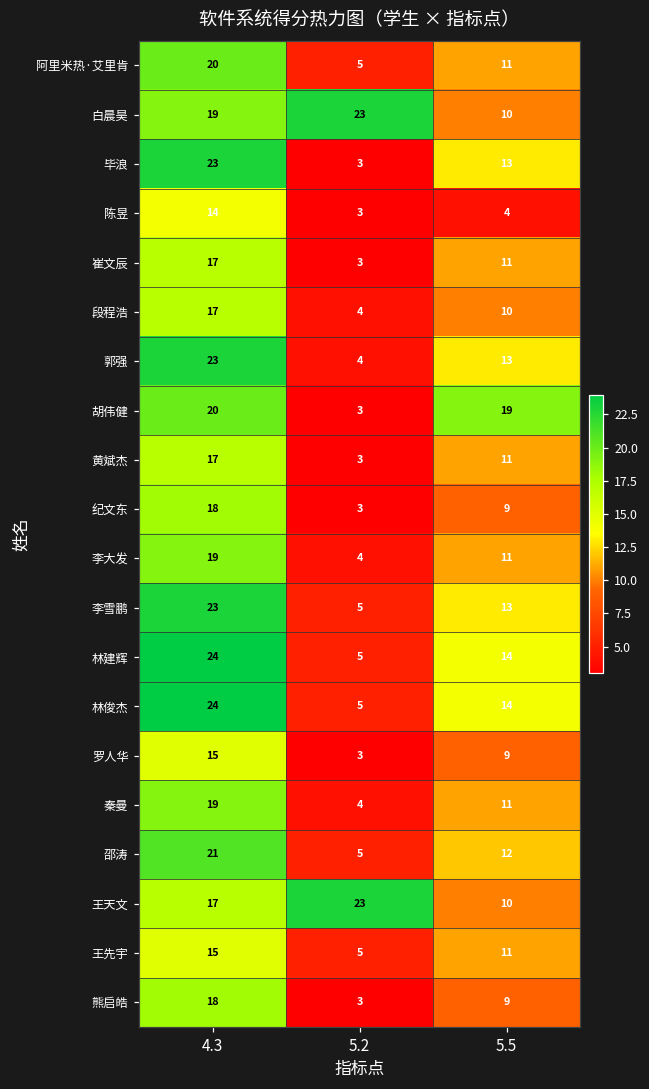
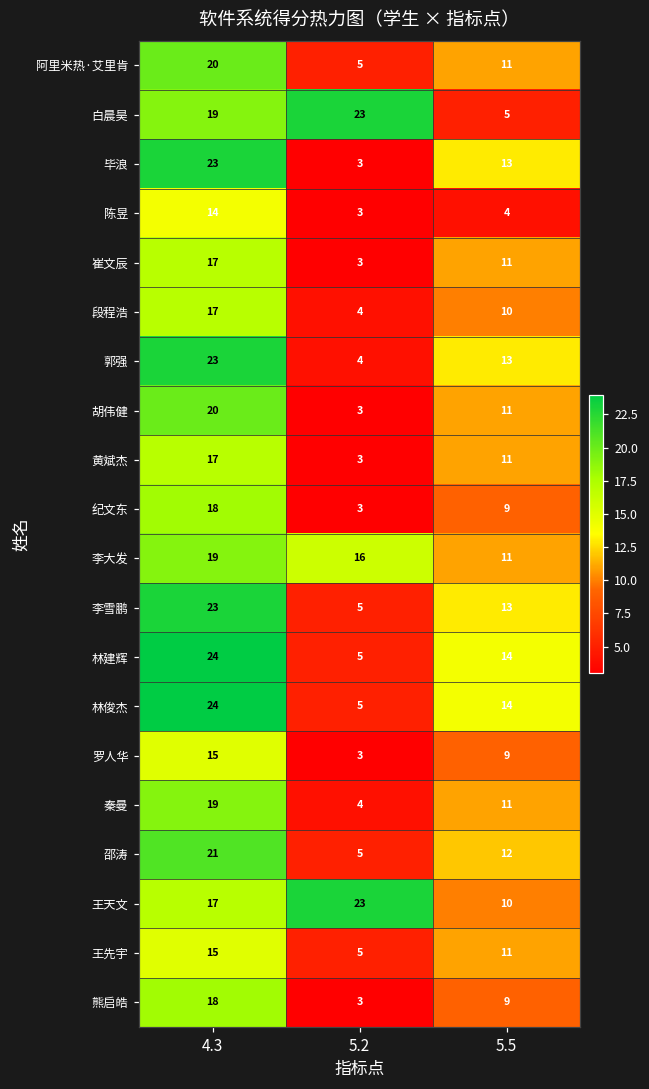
  {
    "阿里米热·艾里肯": {
      "4.3": 20,
      "5.2": 5,
      "5.5": 11
    },
    "白晨昊": {
      "4.3": 19,
      "5.2": 23,
-     "5.5": 10
+     "5.5": 5
    },
    "毕浪": {
      "4.3": 23,
      "5.2": 3,
      "5.5": 13
    },
    "陈昱": {
      "4.3": 14,
      "5.2": 3,
      "5.5": 4
    },
    "崔文辰": {
      "4.3": 17,
      "5.2": 3,
      "5.5": 11
    },
    "段程浩": {
      "4.3": 17,
      "5.2": 4,
      "5.5": 10
    },
    "郭强": {
      "4.3": 23,
      "5.2": 4,
      "5.5": 13
    },
    "胡伟健": {
      "4.3": 20,
      "5.2": 3,
-     "5.5": 19
+     "5.5": 11
    },
    "黄斌杰": {
      "4.3": 17,
      "5.2": 3,
      "5.5": 11
    },
    "纪文东": {
      "4.3": 18,
      "5.2": 3,
      "5.5": 9
    },
    "李大发": {
      "4.3": 19,
-     "5.2": 4,
+     "5.2": 16,
      "5.5": 11
    },
    "李雪鹏": {
      "4.3": 23,
      "5.2": 5,
      "5.5": 13
    },
    "林建辉": {
      "4.3": 24,
      "5.2": 5,
      "5.5": 14
    },
    "林俊杰": {
      "4.3": 24,
      "5.2": 5,
      "5.5": 14
    },
    "罗人华": {
      "4.3": 15,
      "5.2": 3,
      "5.5": 9
    },
    "秦曼": {
      "4.3": 19,
      "5.2": 4,
      "5.5": 11
    },
    "邵涛": {
      "4.3": 21,
      "5.2": 5,
      "5.5": 12
    },
    "王天文": {
      "4.3": 17,
      "5.2": 23,
      "5.5": 10
    },
    "王先宇": {
      "4.3": 15,
      "5.2": 5,
      "5.5": 11
    },
    "熊启皓": {
      "4.3": 18,
      "5.2": 3,
      "5.5": 9
    }
  }
